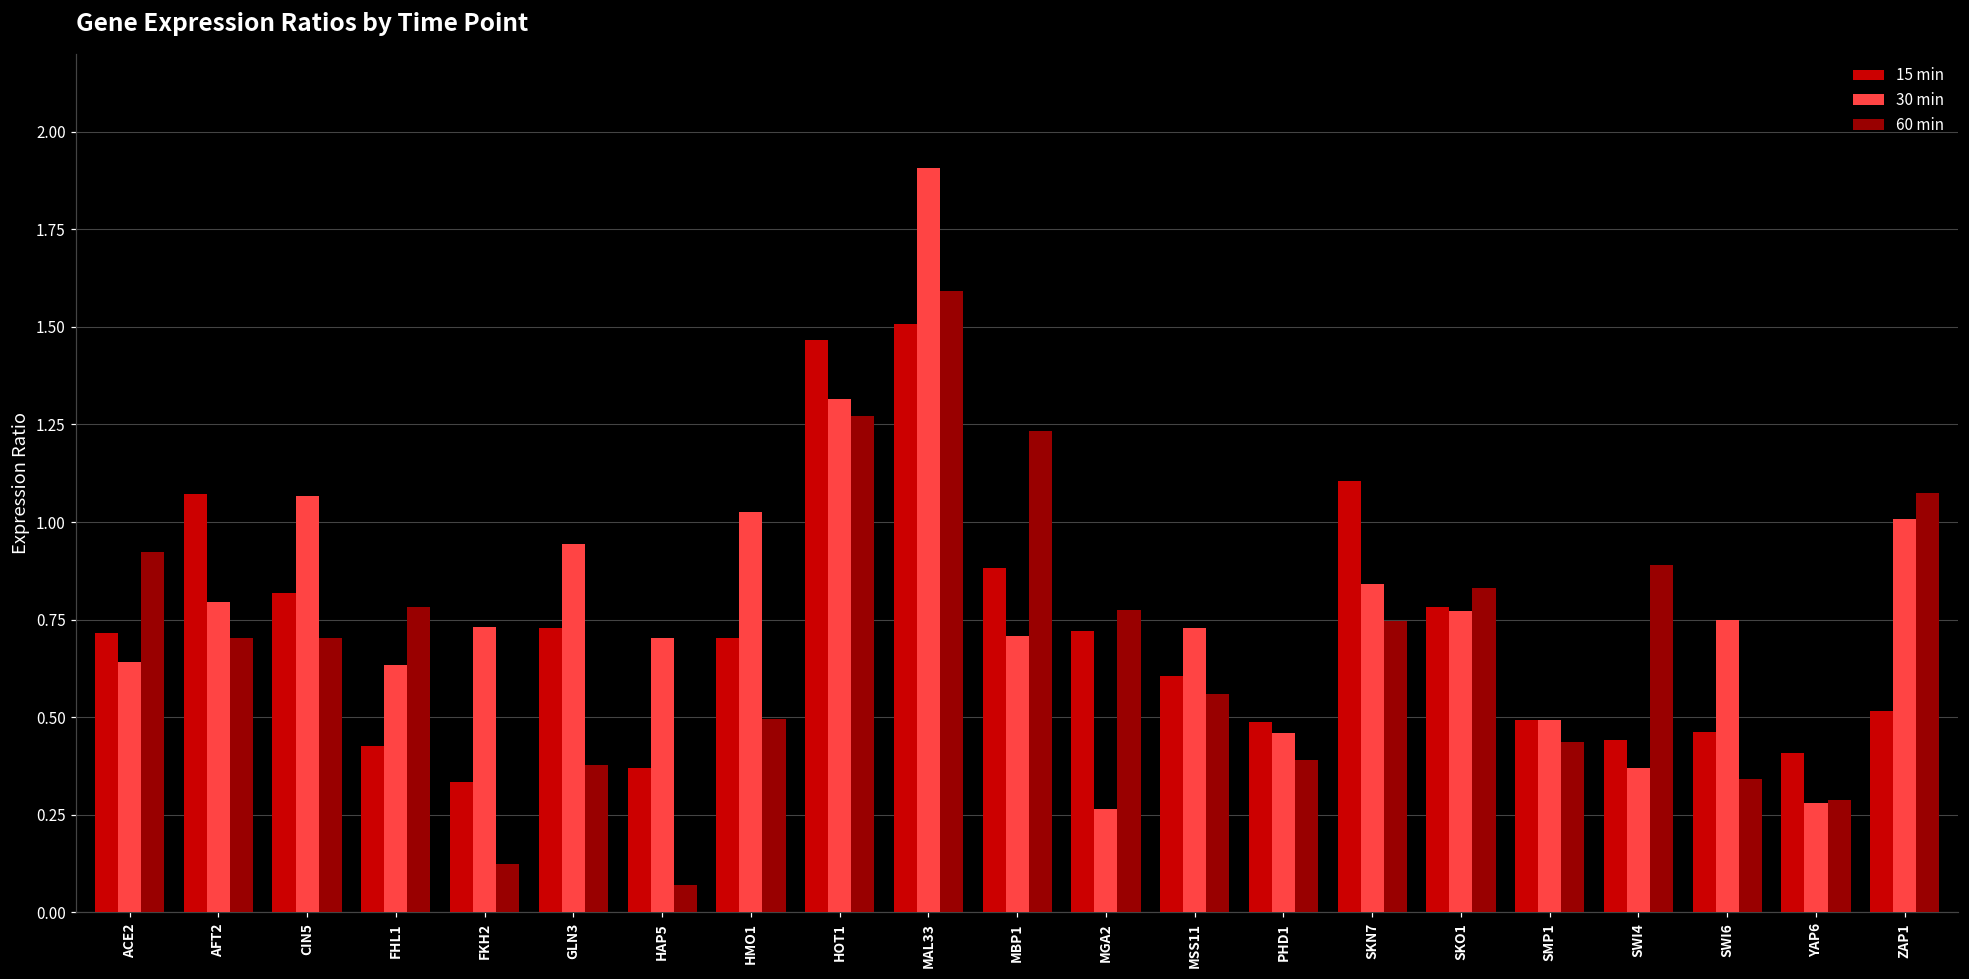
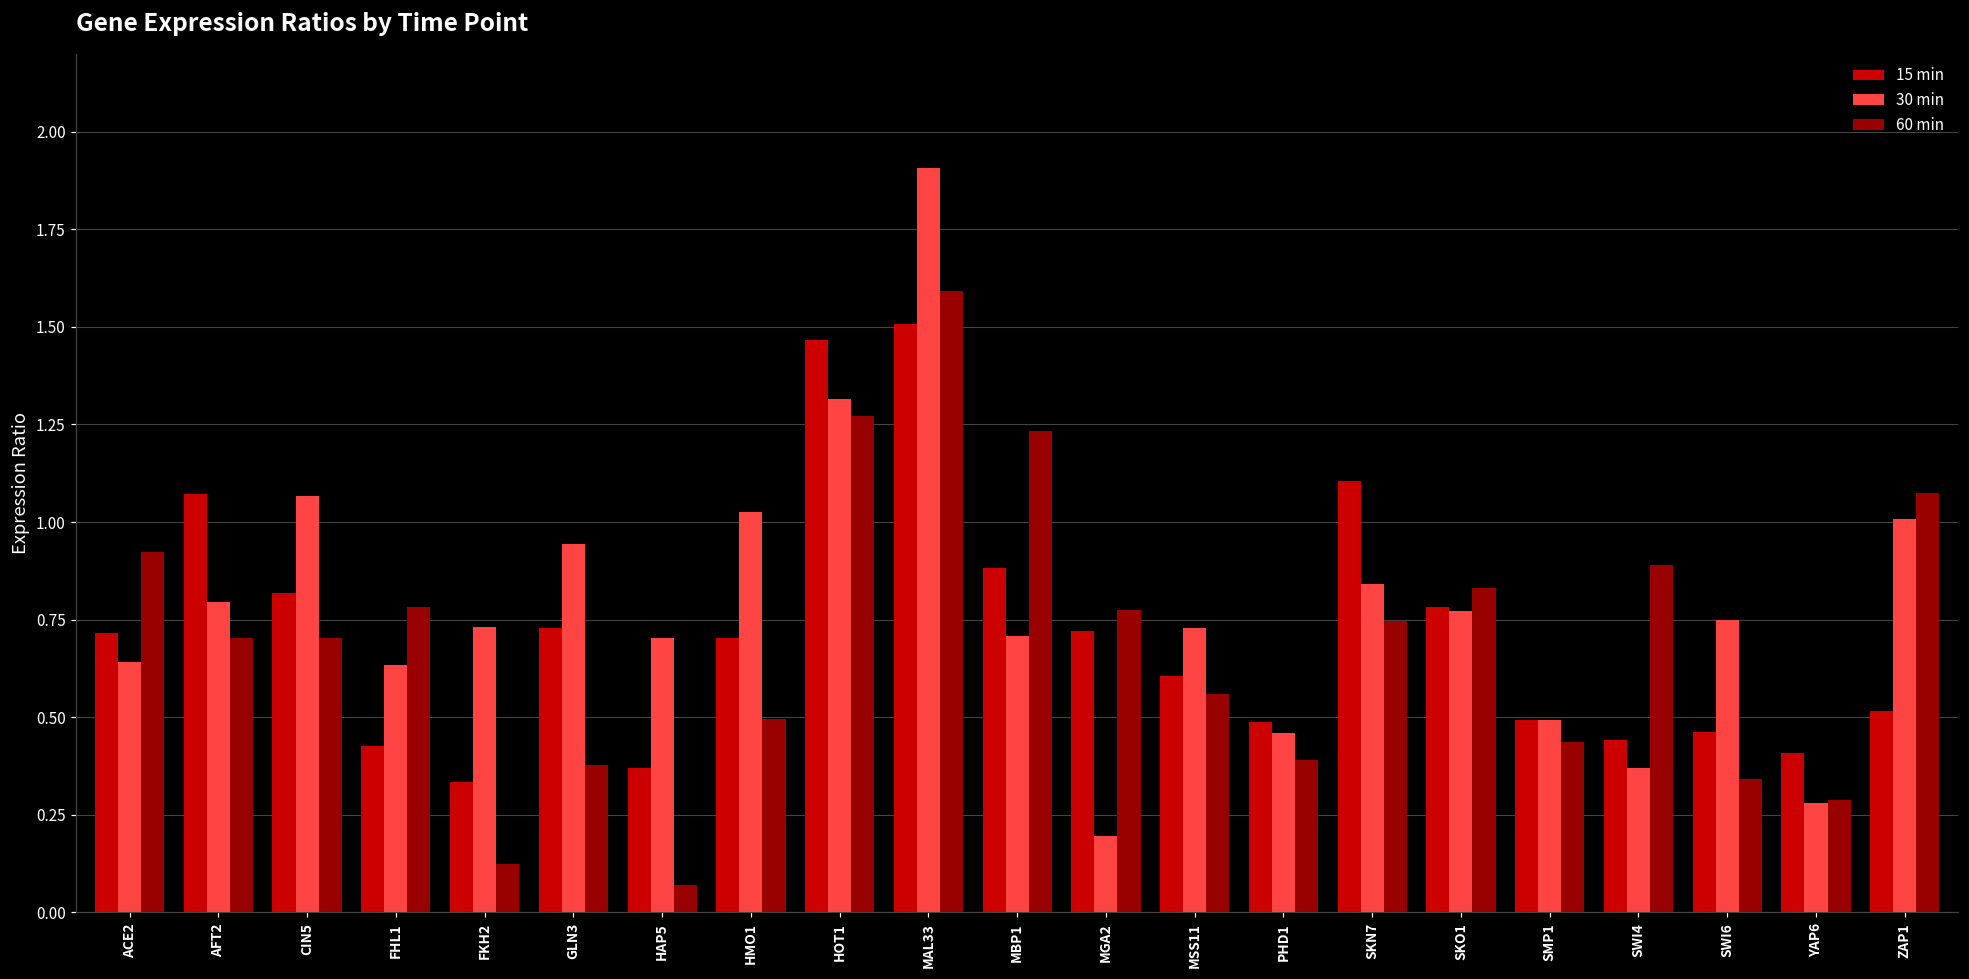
  {
    "30 min": {
      "ACE2": 0.64,
      "AFT2": 0.80,
      "CIN5": 1.07,
      "FHL1": 0.63,
      "FKH2": 0.73,
      "GLN3": 0.94,
      "HAP5": 0.70,
      "HMO1": 1.03,
      "HOT1": 1.31,
      "MAL33": 1.91,
      "MBP1": 0.71,
-     "MGA2": 0.26,
+     "MGA2": 0.19,
      "MSS11": 0.73,
      "PHD1": 0.46,
      "SKN7": 0.84,
      "SKO1": 0.77,
      "SMP1": 0.49,
      "SWI4": 0.37,
      "SWI6": 0.75,
      "YAP6": 0.28,
      "ZAP1": 1.01
    }
  }
